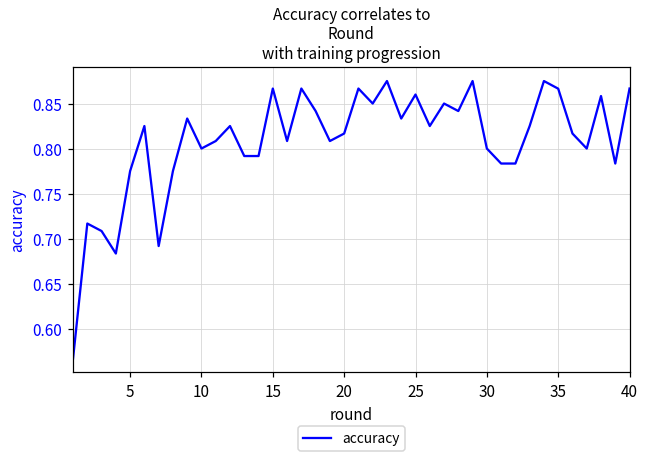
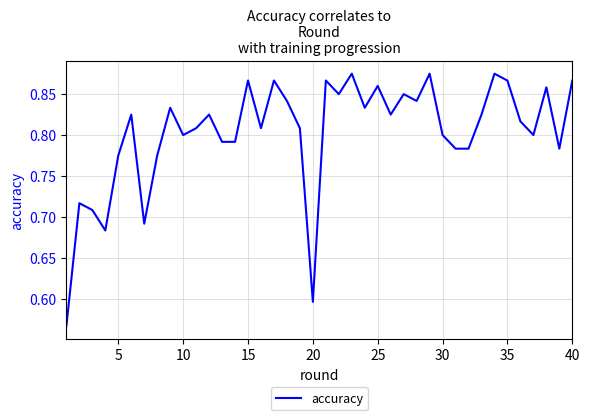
  {
    "5": 0.78,
    "10": 0.80,
    "15": 0.87,
-   "20": 0.82,
+   "20": 0.60,
    "25": 0.86,
    "30": 0.80,
    "35": 0.87,
    "40": 0.87
  }
